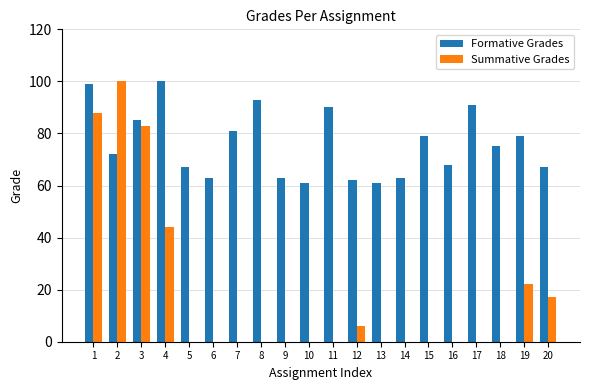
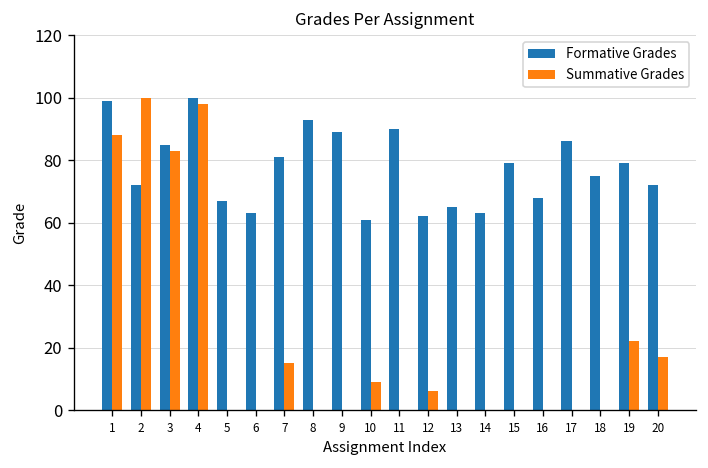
  {
    "Formative Grades": {
      "1": 99,
      "2": 72,
      "3": 85,
      "4": 100,
      "5": 67,
      "6": 63,
      "7": 81,
      "8": 93,
-     "9": 63,
+     "9": 89,
      "10": 61,
      "11": 90,
      "12": 62,
-     "13": 61,
+     "13": 65,
      "14": 63,
      "15": 79,
      "16": 68,
-     "17": 91,
+     "17": 86,
      "18": 75,
      "19": 79,
-     "20": 67
+     "20": 72
    },
    "Summative Grades": {
      "1": 88,
      "2": 100,
      "3": 83,
-     "4": 44,
+     "4": 98,
      "5": 0,
      "6": 0,
-     "7": 0,
+     "7": 15,
      "8": 0,
      "9": 0,
-     "10": 0,
+     "10": 9,
      "11": 0,
      "12": 6,
      "13": 0,
      "14": 0,
      "15": 0,
      "16": 0,
      "17": 0,
      "18": 0,
      "19": 22,
      "20": 17
    }
  }
